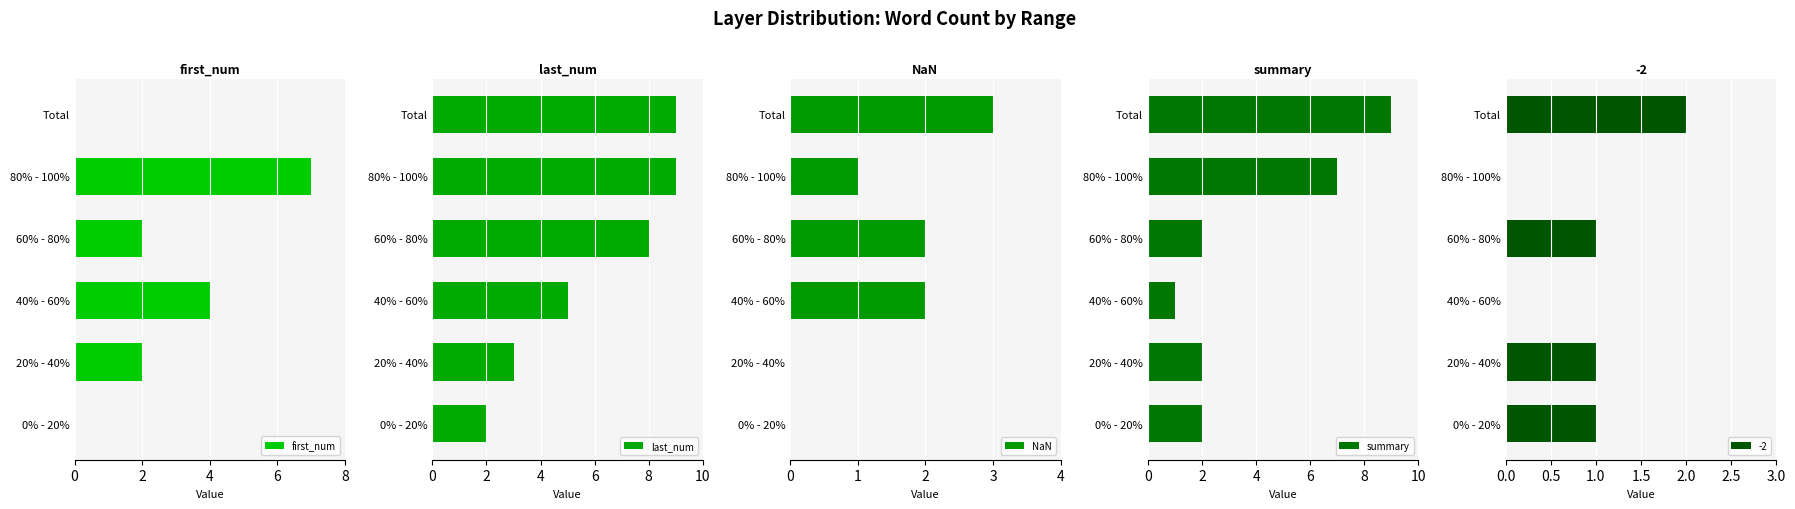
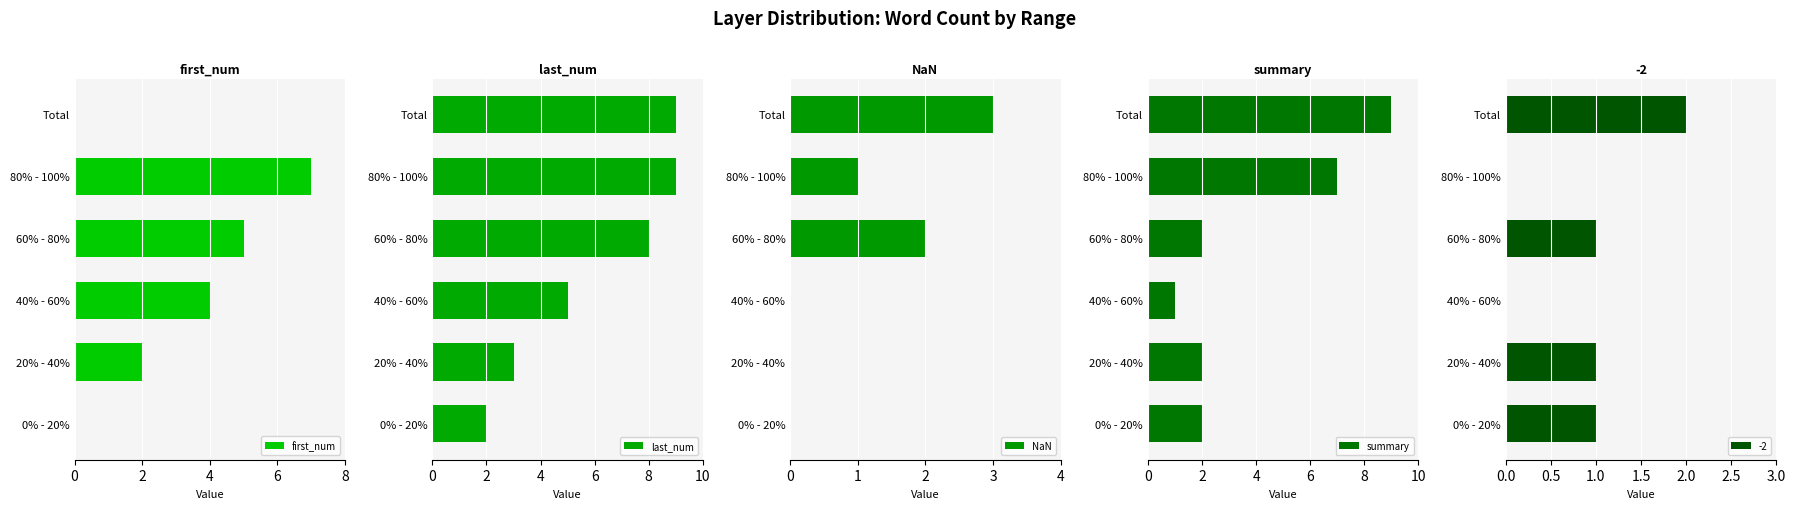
  {
    "first_num": {
      "Total": 0,
      "80% - 100%": 7,
-     "60% - 80%": 2,
+     "60% - 80%": 5,
      "40% - 60%": 4,
      "20% - 40%": 2,
      "0% - 20%": 0
    },
    "last_num": {
      "Total": 9.0,
      "80% - 100%": 9.0,
      "60% - 80%": 8.0,
      "40% - 60%": 5.0,
      "20% - 40%": 3.0,
      "0% - 20%": 2.0
    },
    "NaN": {
      "Total": 3,
      "80% - 100%": 1,
      "60% - 80%": 2,
-     "40% - 60%": 2,
+     "40% - 60%": 0,
      "20% - 40%": 0,
      "0% - 20%": 0
    },
    "summary": {
      "Total": 9.0,
      "80% - 100%": 7.0,
      "60% - 80%": 2.0,
      "40% - 60%": 1.0,
      "20% - 40%": 2.0,
      "0% - 20%": 2.0
    },
    "-2": {
      "Total": 2.0,
      "80% - 100%": 0.0,
      "60% - 80%": 1.0,
      "40% - 60%": 0.0,
      "20% - 40%": 1.0,
      "0% - 20%": 1.0
    }
  }
